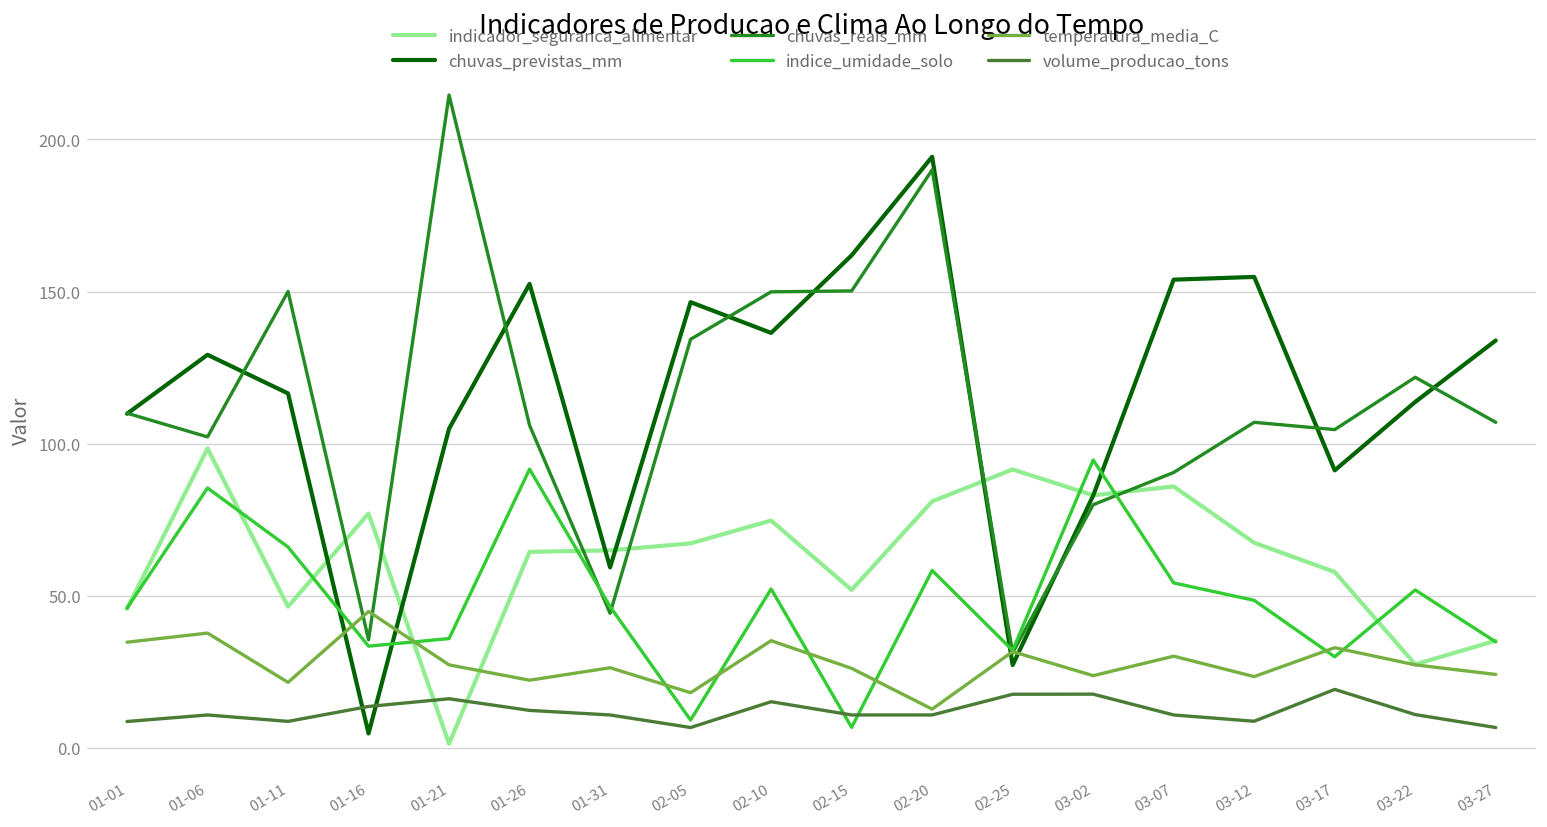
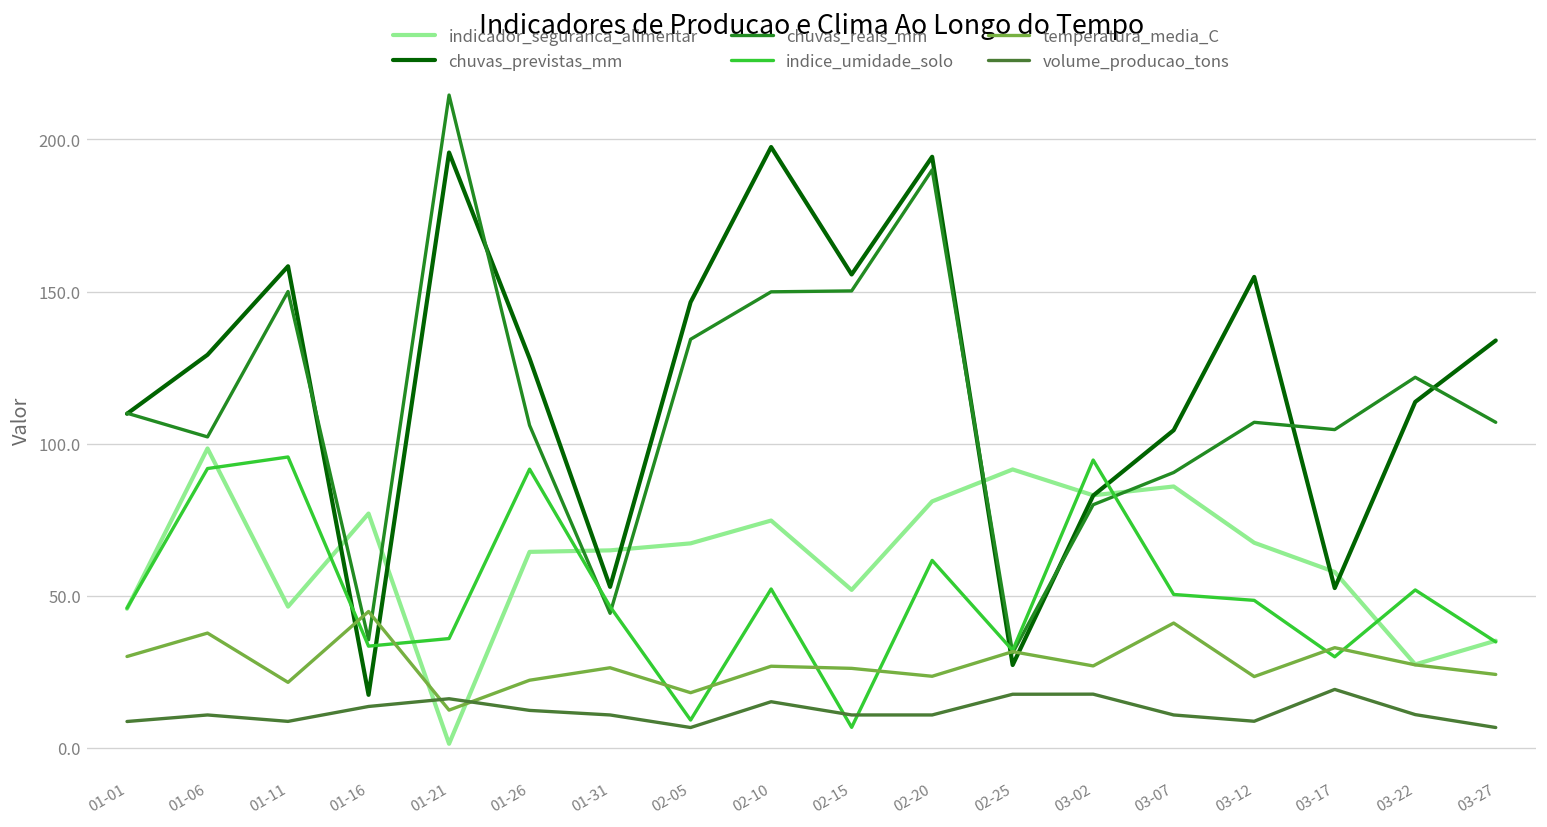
  {
    "indicador_seguranca_alimentar": {
      "01-06": 98,
      "01-11": 46,
      "01-16": 77,
      "01-21": 1,
      "01-26": 64,
      "01-31": 65,
      "02-05": 67,
      "02-10": 75,
      "02-15": 52,
      "02-20": 81,
      "02-25": 92,
      "03-07": 86,
      "03-12": 67,
      "03-17": 58
    },
    "chuvas_previstas_mm": {
      "01-06": 129,
-     "01-11": 117,
-     "01-16": 5,
-     "01-21": 105,
-     "01-26": 153,
-     "01-31": 59,
+     "01-11": 158,
+     "01-16": 17,
+     "01-21": 196,
+     "01-26": 128,
+     "01-31": 53,
      "02-05": 147,
-     "02-10": 136,
-     "02-15": 162,
+     "02-10": 198,
+     "02-15": 156,
      "02-20": 194,
      "02-25": 27,
-     "03-07": 154,
+     "03-07": 104,
      "03-12": 155,
-     "03-17": 91,
+     "03-17": 53,
      "03-22": 114,
      "03-27": 134
    },
    "indice_umidade_solo": {
-     "01-06": 85,
-     "01-11": 66,
+     "01-06": 92,
+     "01-11": 96,
      "01-16": 33,
      "01-21": 36,
      "01-26": 92,
      "01-31": 46,
      "02-05": 9,
      "02-10": 52,
      "02-15": 7,
-     "02-20": 58,
+     "02-20": 62,
      "03-02": 95,
-     "03-07": 54,
+     "03-07": 50,
      "03-12": 48,
      "03-17": 30,
      "03-22": 52
    },
    "temperatura_media_C": {
-     "01-01": 35,
+     "01-01": 30,
      "01-06": 38,
      "01-11": 22,
      "01-16": 45,
-     "01-21": 27,
+     "01-21": 12,
      "01-26": 22,
      "01-31": 26,
      "02-05": 18,
-     "02-10": 35,
+     "02-10": 27,
      "02-15": 26,
-     "02-20": 13,
-     "03-02": 24,
-     "03-07": 30,
+     "02-20": 24,
+     "03-02": 27,
+     "03-07": 41,
      "03-12": 23,
      "03-17": 33,
      "03-27": 24
    }
  }
